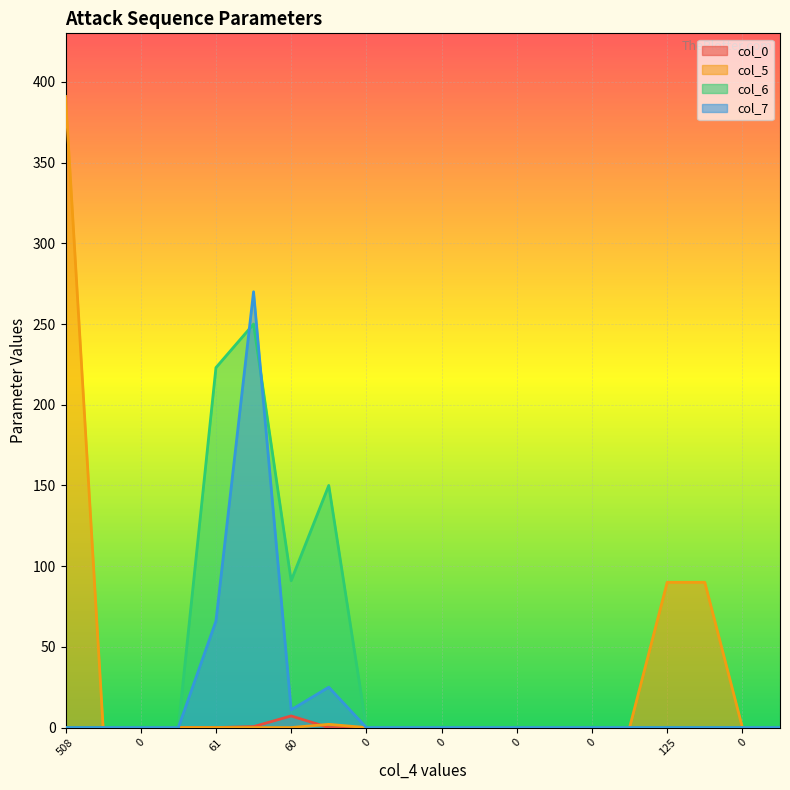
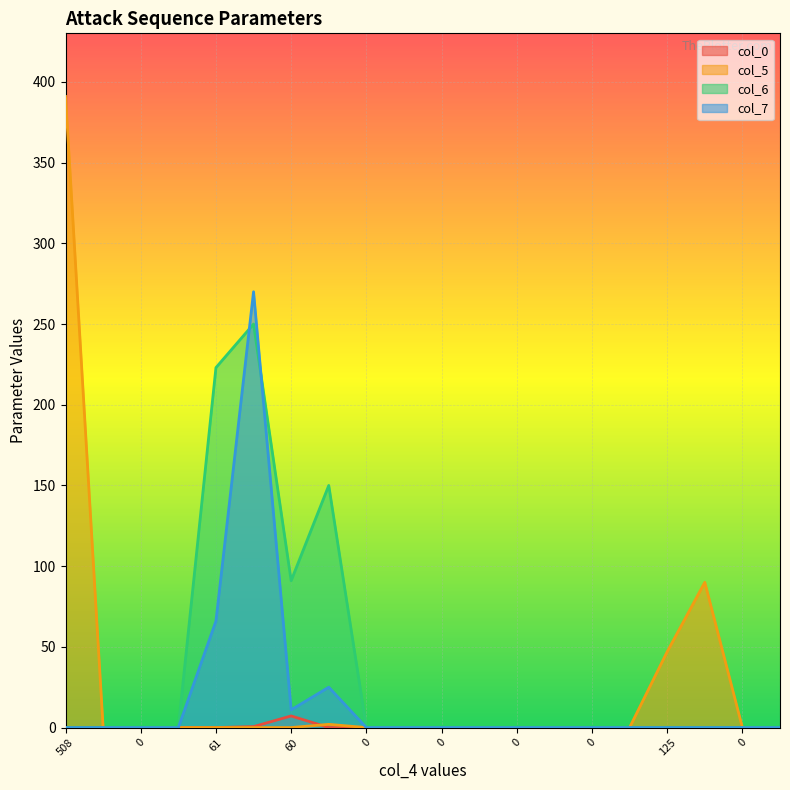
  {
    "col_0": {
      "60": 7
    },
    "col_5": {
      "508": 391,
      "60": 0,
-     "125": 90
+     "125": 47
    },
    "col_6": {
      "61": 223,
      "60": 91
    },
    "col_7": {
      "61": 66,
      "60": 11
    }
  }
